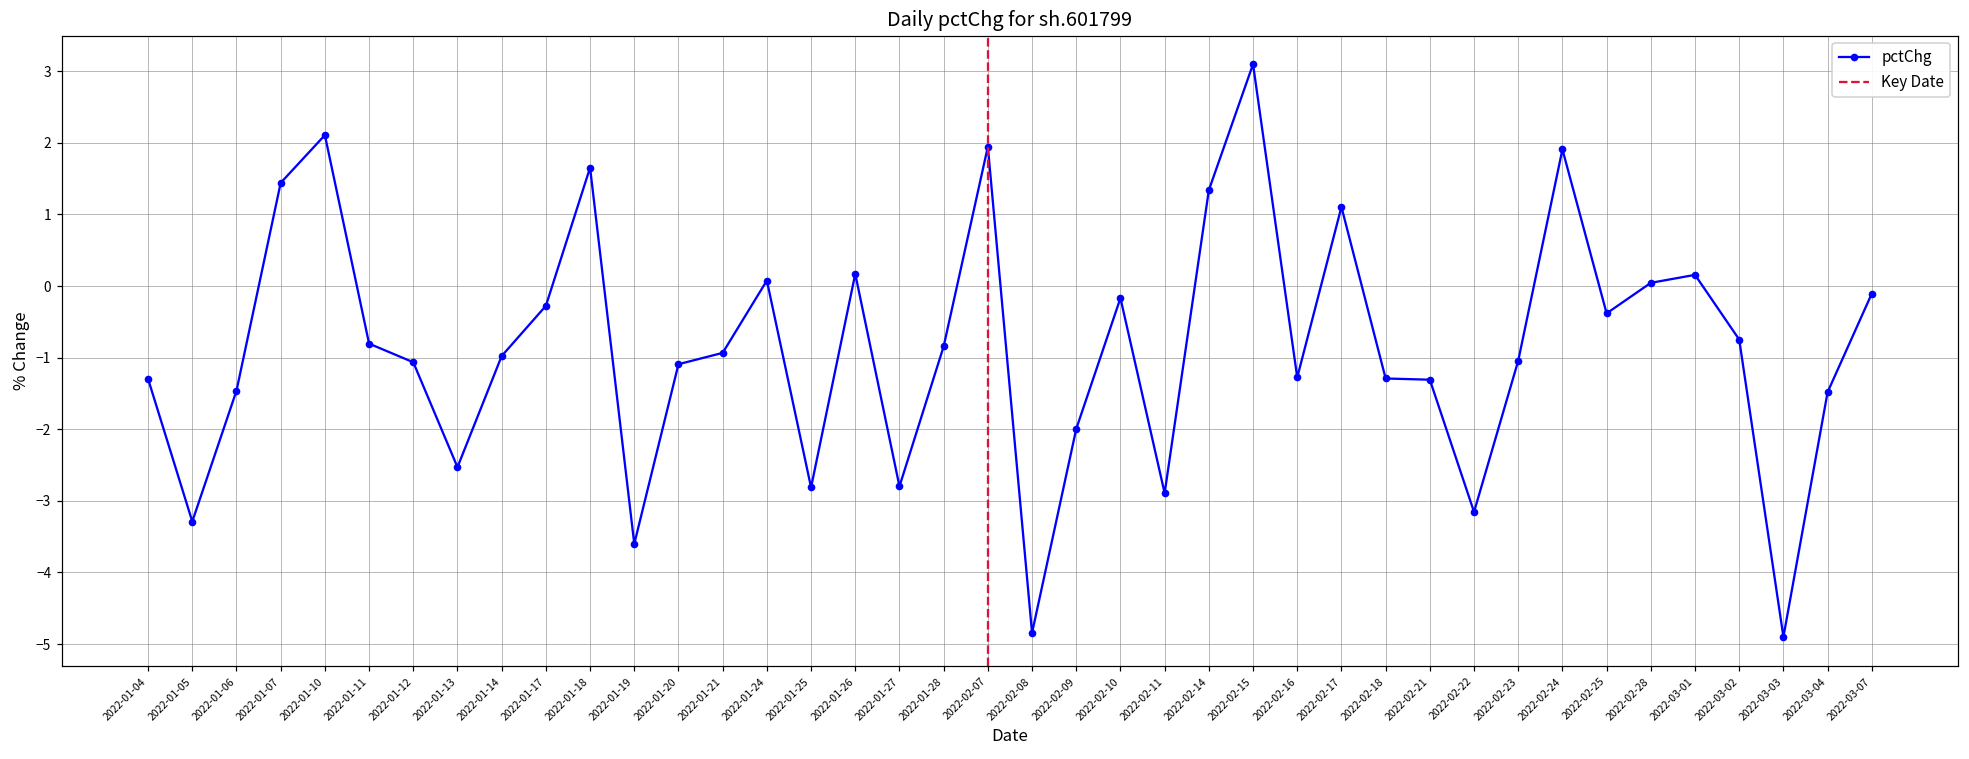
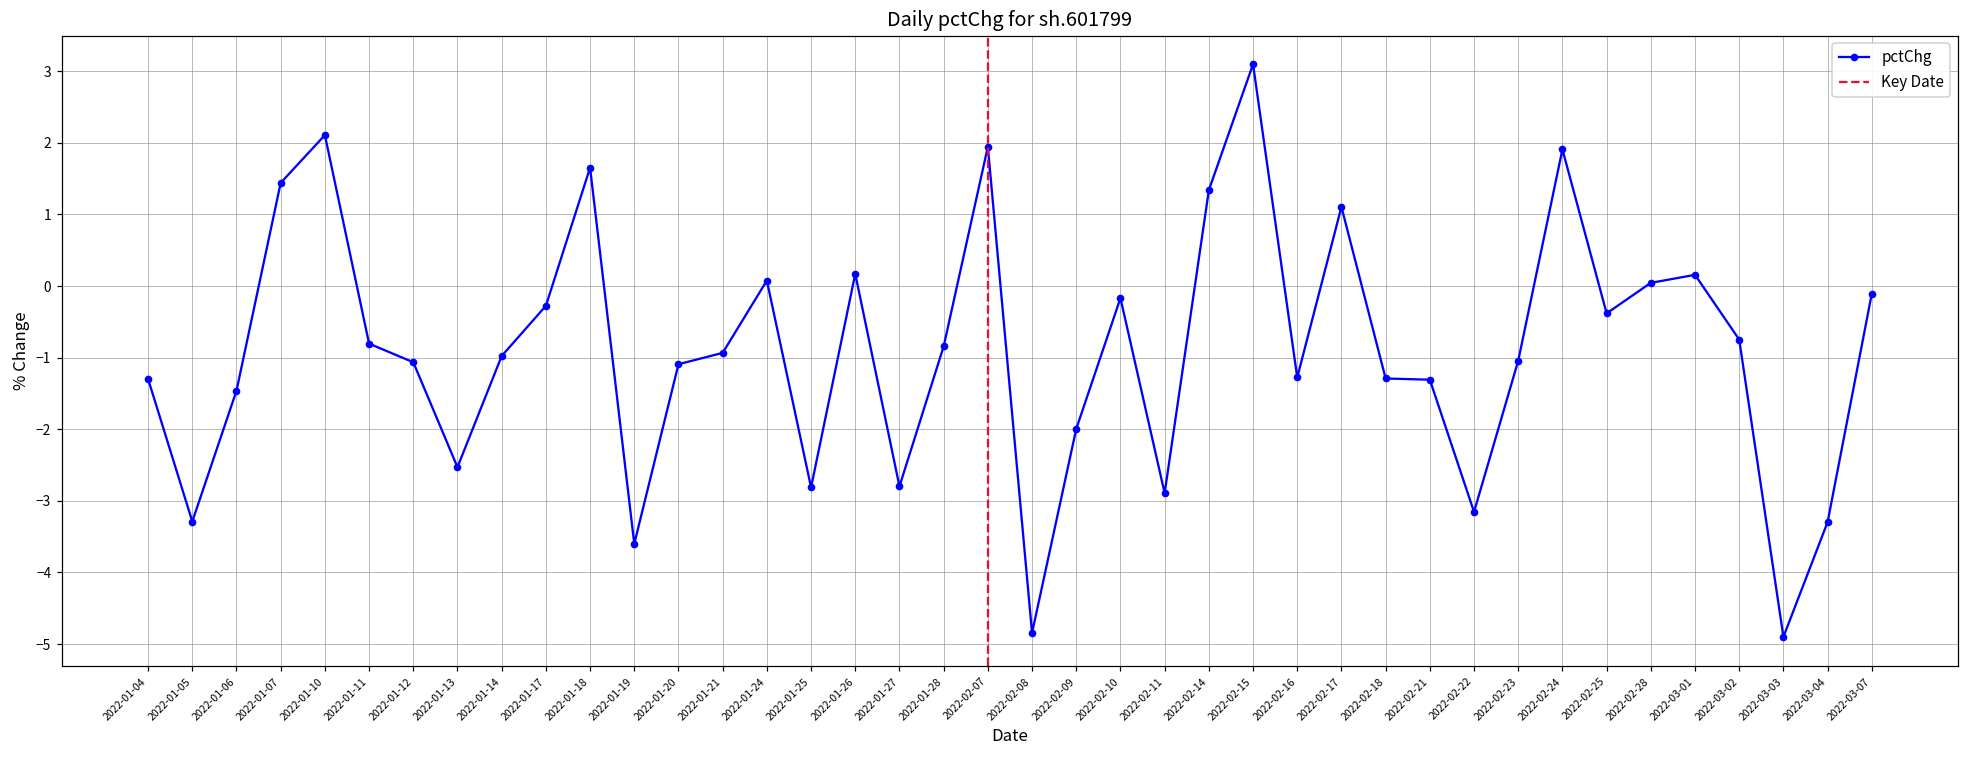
  {
    "2022-01-04": -1.3,
    "2022-01-05": -3.3,
    "2022-01-06": -1.5,
    "2022-01-07": 1.4,
    "2022-01-10": 2.1,
    "2022-01-11": -0.8,
    "2022-01-12": -1.1,
    "2022-01-13": -2.5,
    "2022-01-14": -1.0,
    "2022-01-17": -0.3,
    "2022-01-18": 1.7,
    "2022-01-19": -3.6,
    "2022-01-20": -1.1,
    "2022-01-21": -0.9,
    "2022-01-24": 0.1,
    "2022-01-25": -2.8,
    "2022-01-26": 0.2,
    "2022-01-27": -2.8,
    "2022-01-28": -0.8,
    "2022-02-07": 1.9,
    "2022-02-08": -4.8,
    "2022-02-09": -2.0,
    "2022-02-10": -0.2,
    "2022-02-11": -2.9,
    "2022-02-14": 1.3,
    "2022-02-15": 3.1,
    "2022-02-16": -1.3,
    "2022-02-17": 1.1,
    "2022-02-18": -1.3,
    "2022-02-21": -1.3,
    "2022-02-22": -3.2,
    "2022-02-23": -1.0,
    "2022-02-24": 1.9,
    "2022-02-25": -0.4,
    "2022-02-28": 0.0,
    "2022-03-01": 0.2,
    "2022-03-02": -0.7,
    "2022-03-03": -4.9,
-   "2022-03-04": -1.5,
+   "2022-03-04": -3.3,
    "2022-03-07": -0.1
  }
